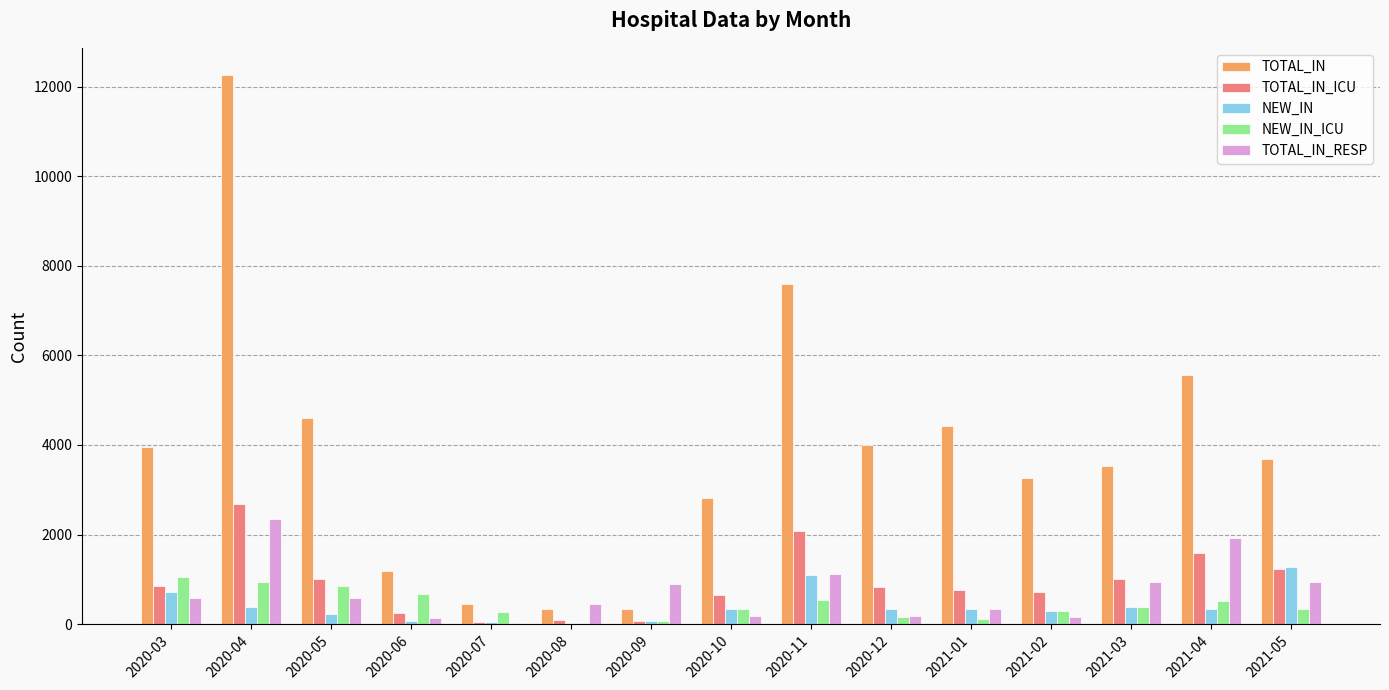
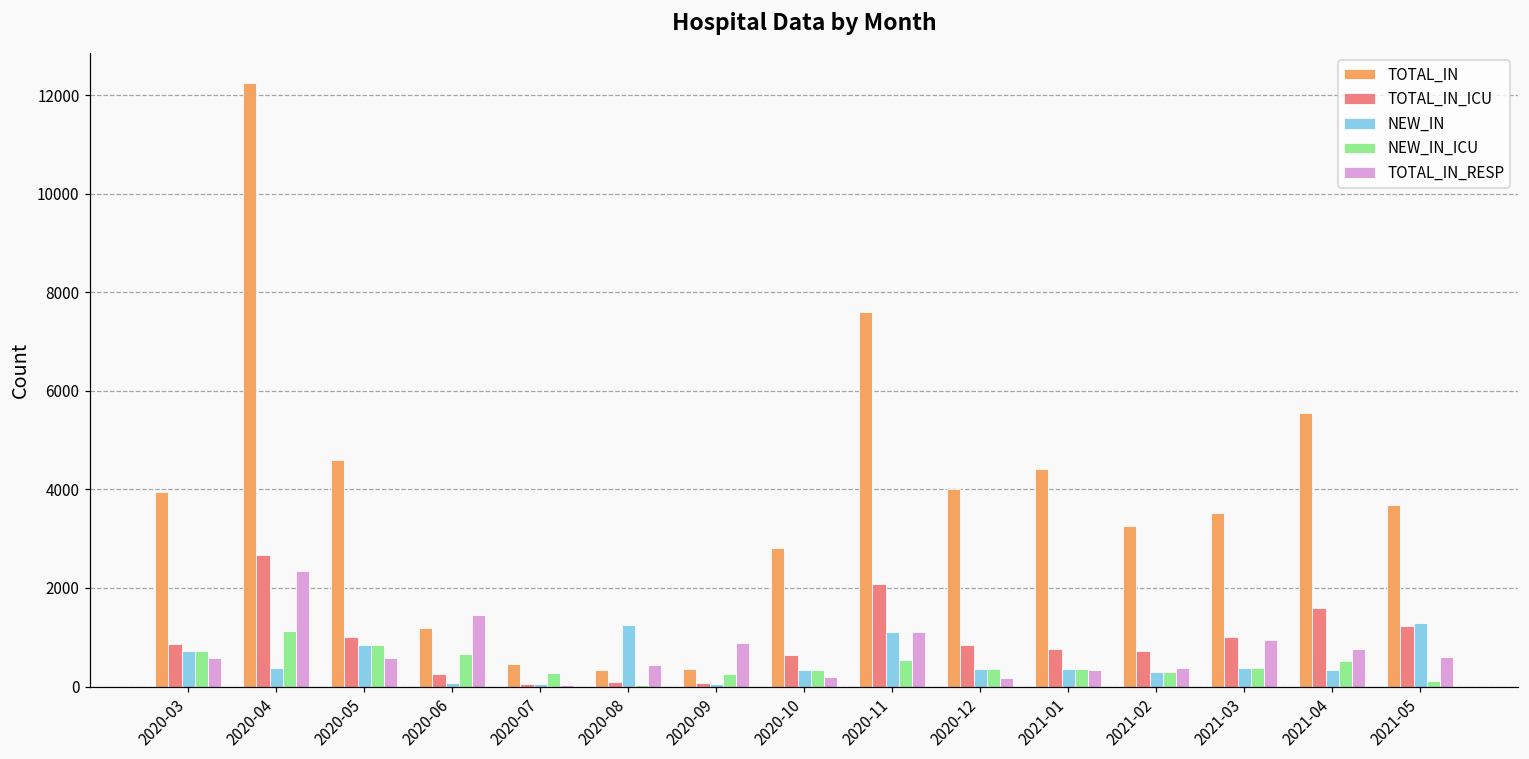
  {
    "NEW_IN": {
      "2020-03": 700,
      "2020-04": 400,
-     "2020-05": 200,
+     "2020-05": 800,
      "2020-06": 100,
-     "2020-08": 0,
+     "2020-08": 1300,
      "2020-09": 100,
      "2020-10": 300,
      "2020-11": 1100,
      "2020-12": 300,
      "2021-01": 300,
      "2021-02": 300,
      "2021-03": 400,
      "2021-04": 300,
      "2021-05": 1300
    },
    "NEW_IN_ICU": {
-     "2020-03": 1100,
-     "2020-04": 900,
+     "2020-03": 700,
+     "2020-04": 1100,
      "2020-05": 900,
      "2020-06": 700,
      "2020-07": 300,
-     "2020-09": 100,
+     "2020-09": 300,
      "2020-10": 300,
      "2020-11": 500,
-     "2020-12": 200,
-     "2021-01": 100,
+     "2020-12": 300,
+     "2021-01": 300,
      "2021-02": 300,
      "2021-03": 400,
      "2021-04": 500,
-     "2021-05": 300
+     "2021-05": 100
    },
    "TOTAL_IN_RESP": {
      "2020-03": 600,
      "2020-04": 2400,
      "2020-05": 600,
-     "2020-06": 100,
+     "2020-06": 1500,
      "2020-08": 400,
      "2020-09": 900,
      "2020-10": 200,
      "2020-11": 1100,
      "2020-12": 200,
      "2021-01": 300,
-     "2021-02": 200,
+     "2021-02": 400,
      "2021-03": 900,
-     "2021-04": 1900,
-     "2021-05": 900
+     "2021-04": 800,
+     "2021-05": 600
    }
  }
